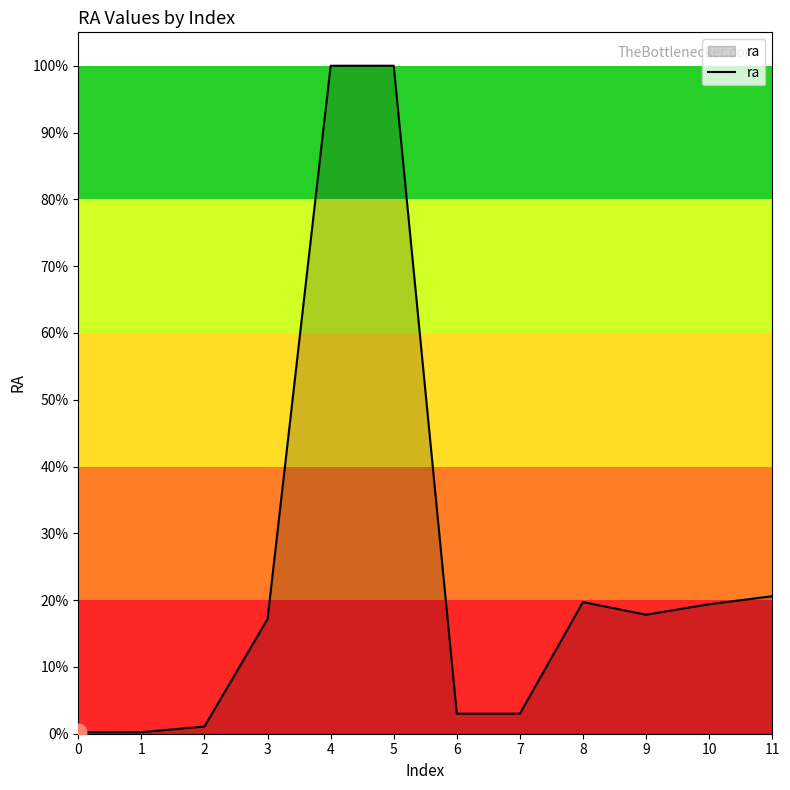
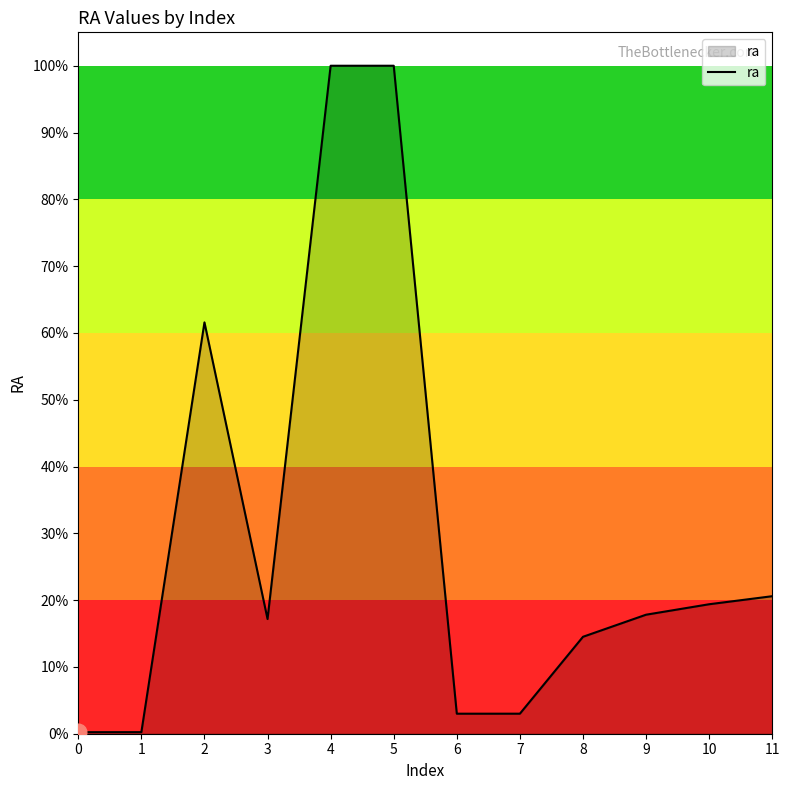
  {
    "ra": {
      "1": "0%",
-     "2": "1%",
+     "2": "62%",
      "3": "17%",
      "4": "100%",
      "5": "100%",
      "6": "3%",
      "7": "3%",
-     "8": "20%",
+     "8": "15%",
      "9": "18%",
      "10": "19%",
      "11": "21%"
    }
  }
